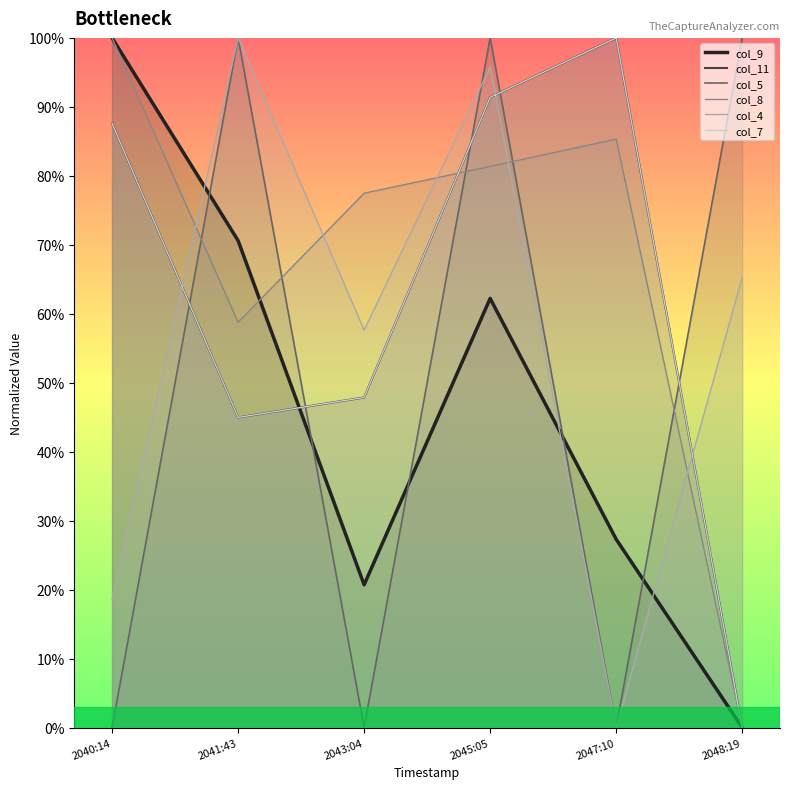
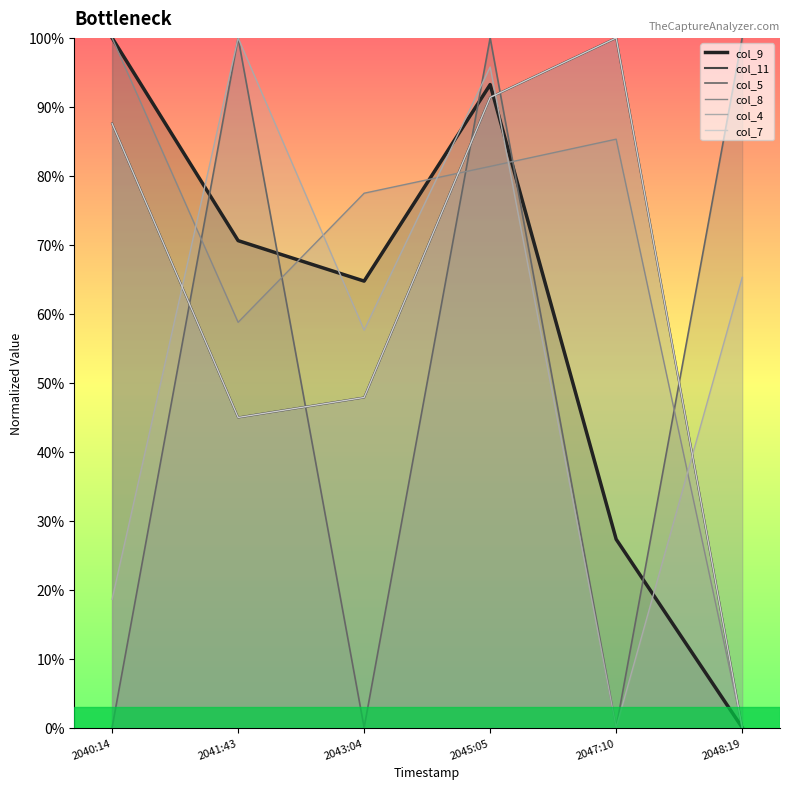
  {
    "col_9": {
      "2041:43": "71%",
-     "2043:04": "21%",
-     "2045:05": "62%",
+     "2043:04": "65%",
+     "2045:05": "93%",
      "2047:10": "27%"
    }
  }
